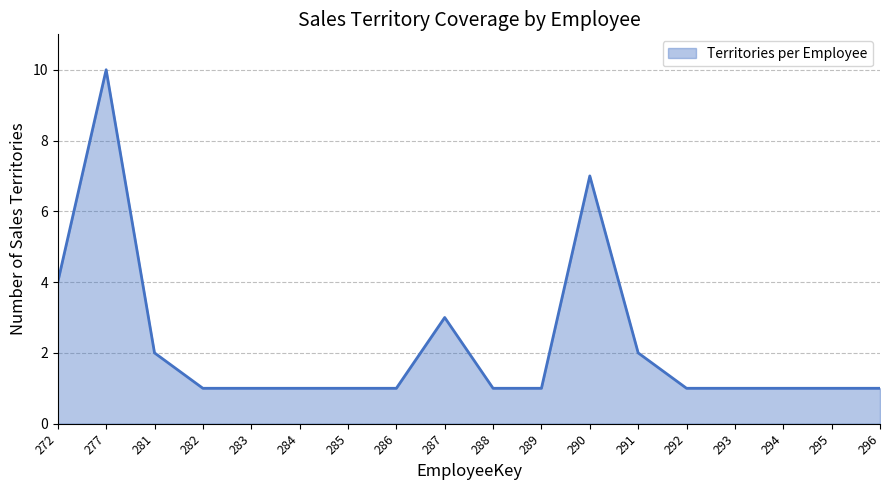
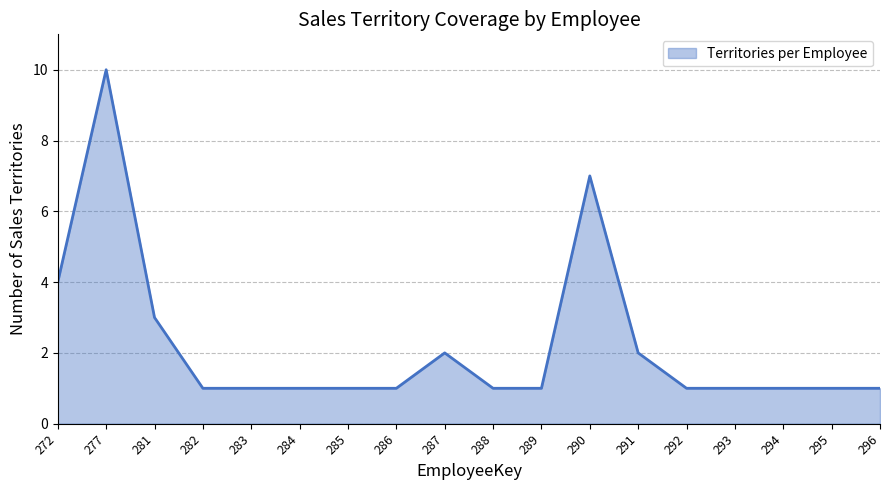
  {
    "272": 4,
    "277": 10,
-   "281": 2,
+   "281": 3,
    "282": 1,
    "283": 1,
    "284": 1,
    "285": 1,
    "286": 1,
-   "287": 3,
+   "287": 2,
    "288": 1,
    "289": 1,
    "290": 7,
    "291": 2,
    "292": 1,
    "293": 1,
    "294": 1,
    "295": 1,
    "296": 1
  }
